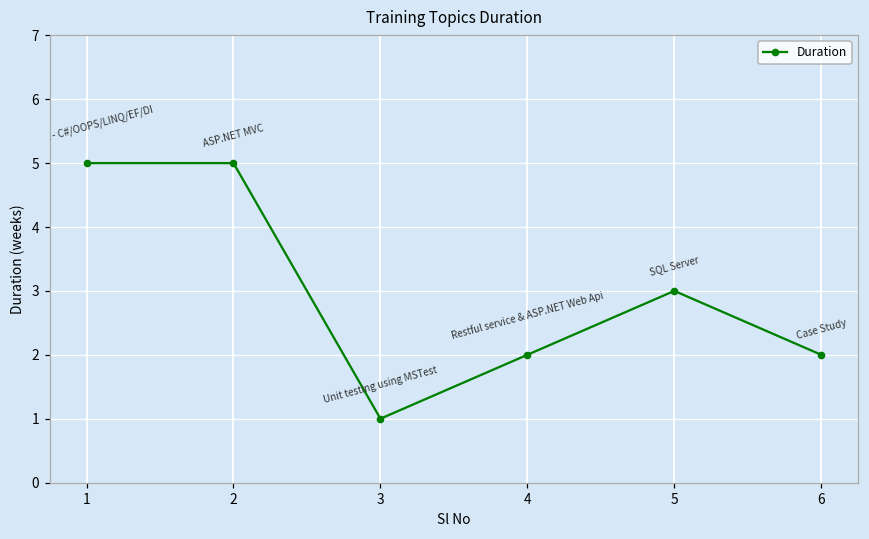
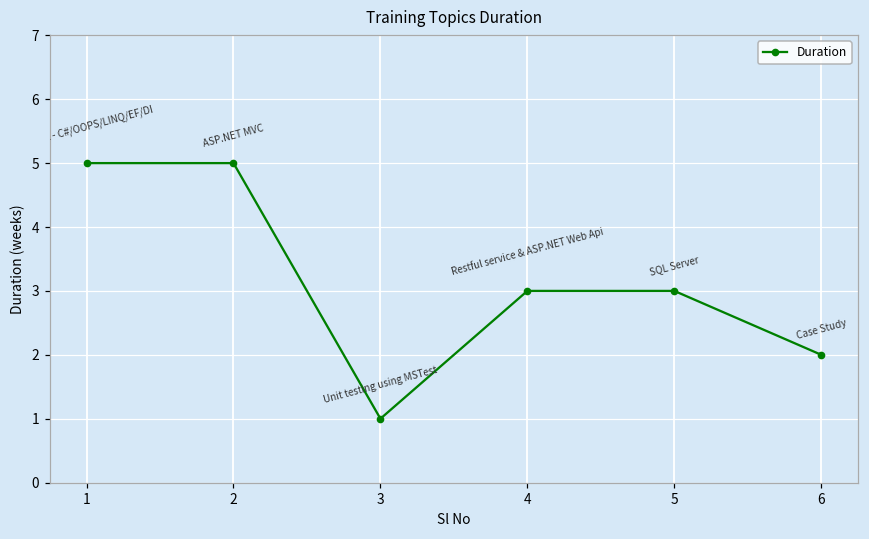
  {
    "1": 5,
    "2": 5,
    "3": 1,
-   "4": 2,
+   "4": 3,
    "5": 3,
    "6": 2
  }
